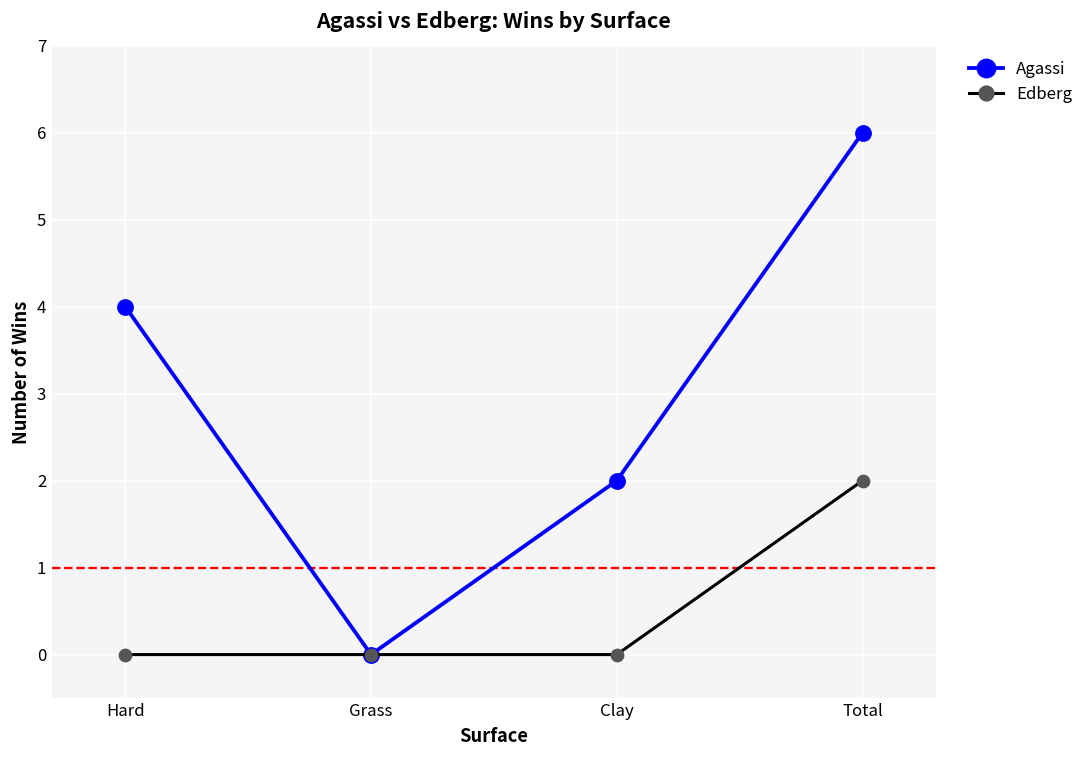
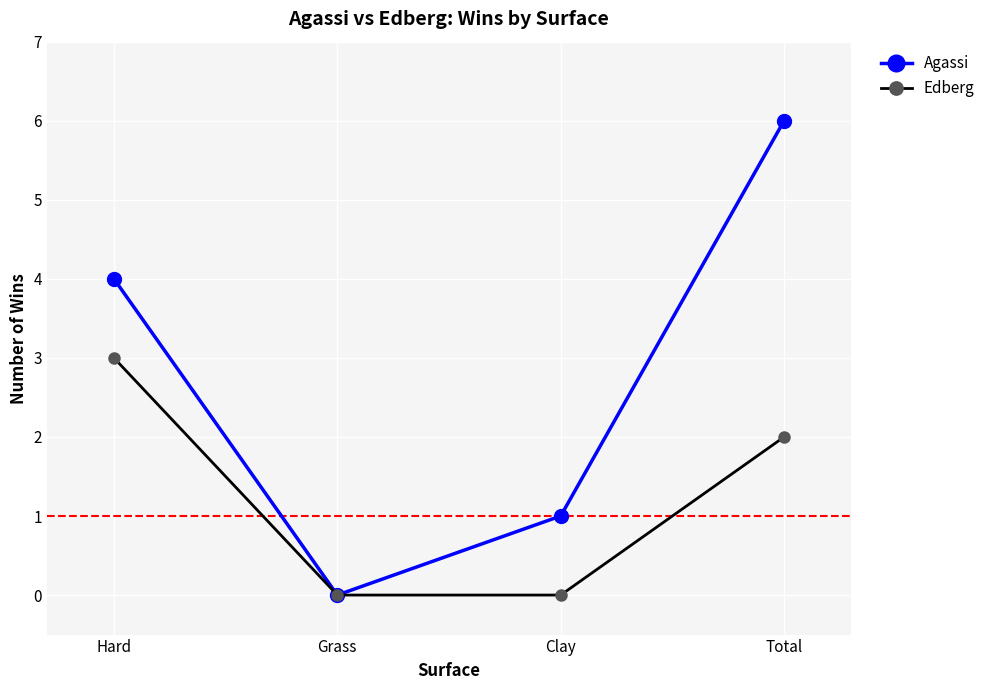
  {
    "Agassi": {
      "Hard": 4,
-     "Clay": 2,
+     "Clay": 1,
      "Total": 6
    },
    "Edberg": {
-     "Hard": 0,
+     "Hard": 3,
      "Clay": 0,
      "Total": 2
    }
  }
